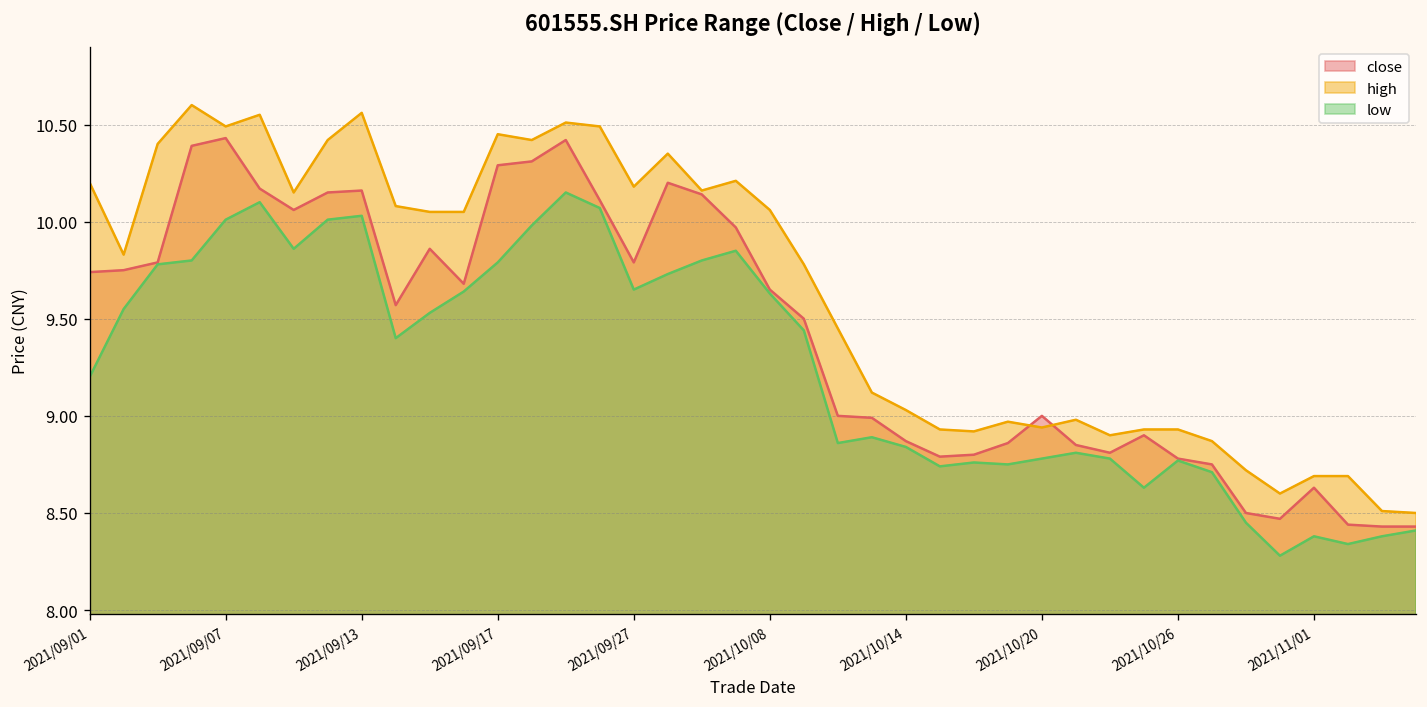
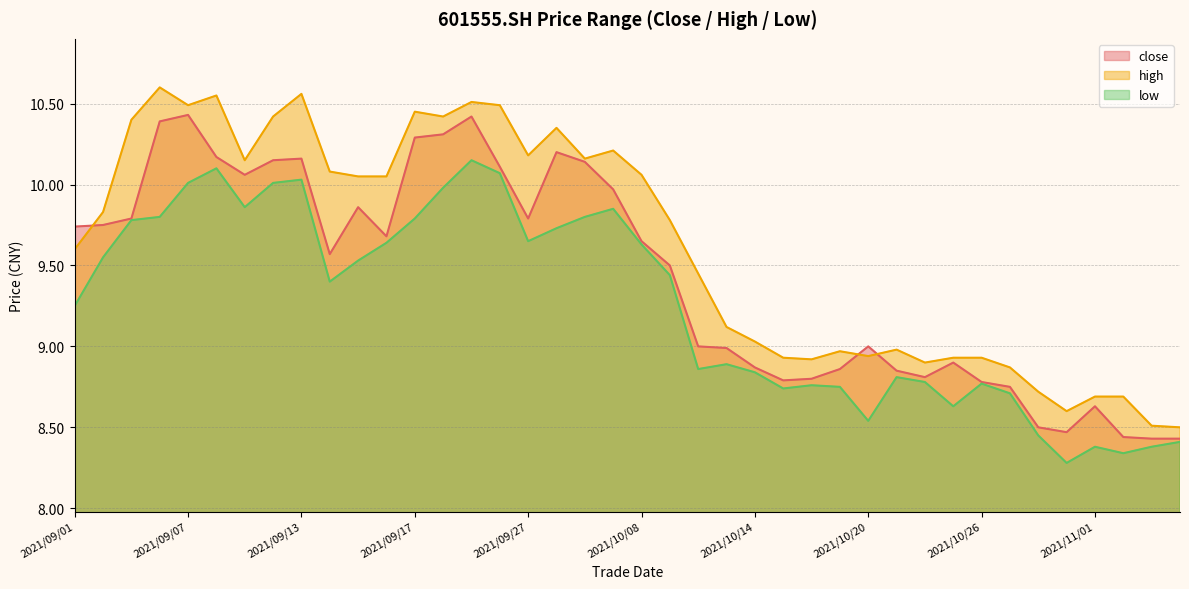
  {
    "close": {
      "2021/09/01": 9.74,
      "2021/09/07": 10.43,
      "2021/09/13": 10.16,
      "2021/09/17": 10.29,
      "2021/09/27": 9.79,
      "2021/10/08": 9.65,
      "2021/10/14": 8.87,
      "2021/10/20": 9.00,
      "2021/11/01": 8.63
    },
    "high": {
-     "2021/09/01": 10.2,
+     "2021/09/01": 9.6,
      "2021/09/07": 10.5,
      "2021/09/13": 10.56,
      "2021/09/17": 10.45,
      "2021/09/27": 10.18,
      "2021/10/08": 10.06,
      "2021/10/14": 9.03,
      "2021/10/20": 8.94,
      "2021/10/26": 8.93,
      "2021/11/01": 8.7
    },
    "low": {
-     "2021/09/01": 9.20,
+     "2021/09/01": 9.25,
      "2021/09/07": 10.01,
      "2021/09/13": 10.03,
      "2021/09/17": 9.79,
      "2021/09/27": 9.65,
      "2021/10/08": 9.63,
      "2021/10/14": 8.84,
-     "2021/10/20": 8.78,
+     "2021/10/20": 8.54,
      "2021/11/01": 8.38
    }
  }
